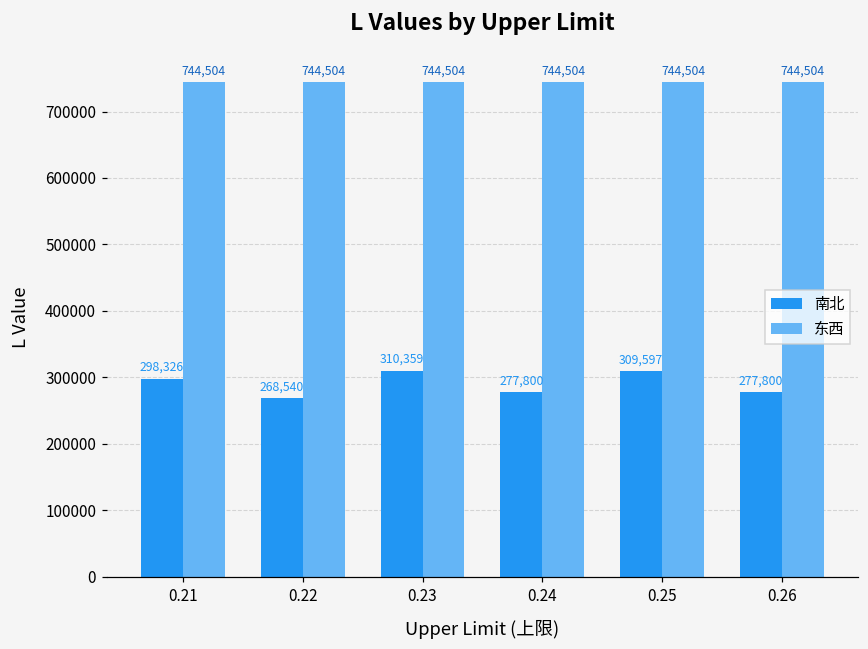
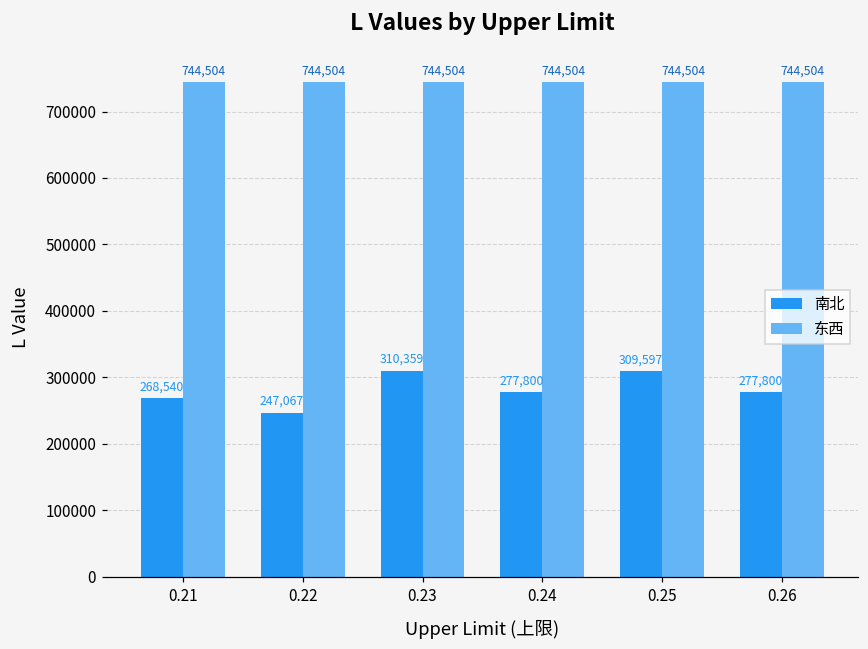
  {
    "南北": {
-     "0.21": "298,326",
-     "0.22": "268,540",
+     "0.21": "268,540",
+     "0.22": "247,067",
      "0.23": "310,359",
      "0.24": "277,800",
      "0.25": "309,597",
      "0.26": "277,800"
    },
    "东西": {
      "0.21": "744,504",
      "0.22": "744,504",
      "0.23": "744,504",
      "0.24": "744,504",
      "0.25": "744,504",
      "0.26": "744,504"
    }
  }
